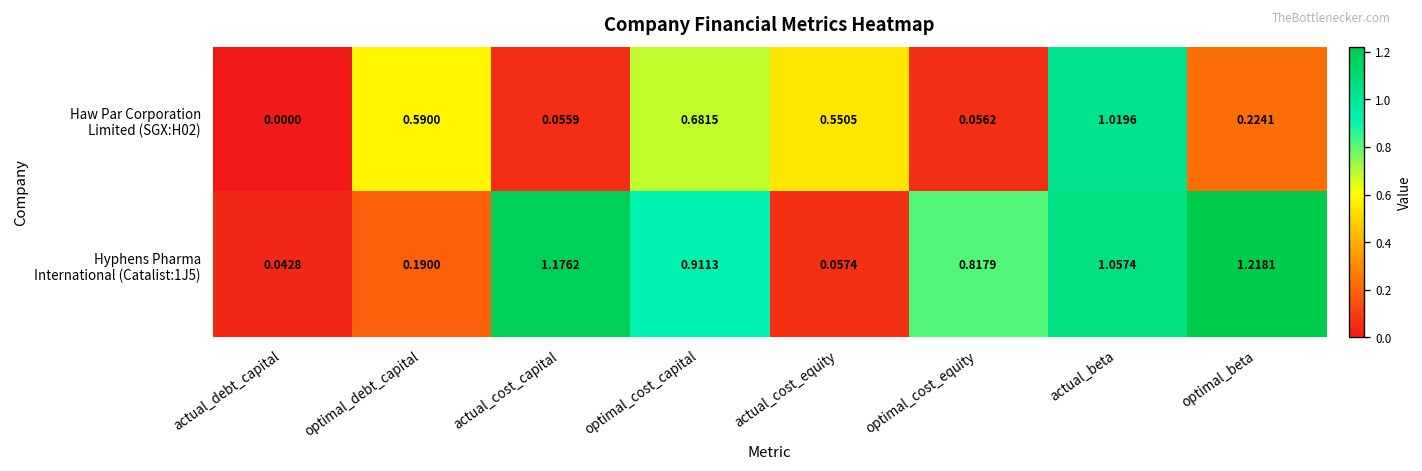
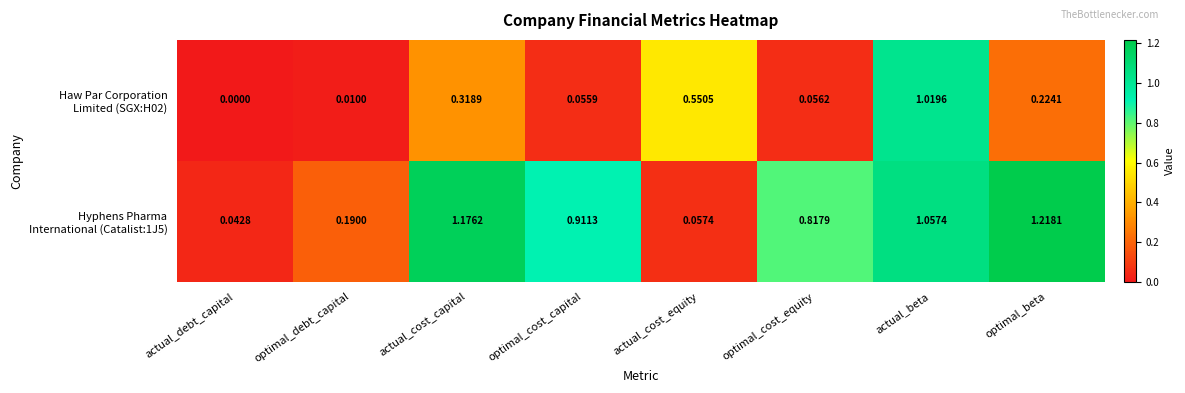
  {
    "Haw Par Corporation Limited (SGX:H02)": {
      "actual_debt_capital": 0.0000,
-     "optimal_debt_capital": 0.5900,
-     "actual_cost_capital": 0.0559,
-     "optimal_cost_capital": 0.6815,
+     "optimal_debt_capital": 0.0100,
+     "actual_cost_capital": 0.3189,
+     "optimal_cost_capital": 0.0559,
      "actual_cost_equity": 0.5505,
      "optimal_cost_equity": 0.0562,
      "actual_beta": 1.0196,
      "optimal_beta": 0.2241
    },
    "Hyphens Pharma International (Catalist:1J5)": {
      "actual_debt_capital": 0.0428,
      "optimal_debt_capital": 0.1900,
      "actual_cost_capital": 1.1762,
      "optimal_cost_capital": 0.9113,
      "actual_cost_equity": 0.0574,
      "optimal_cost_equity": 0.8179,
      "actual_beta": 1.0574,
      "optimal_beta": 1.2181
    }
  }
